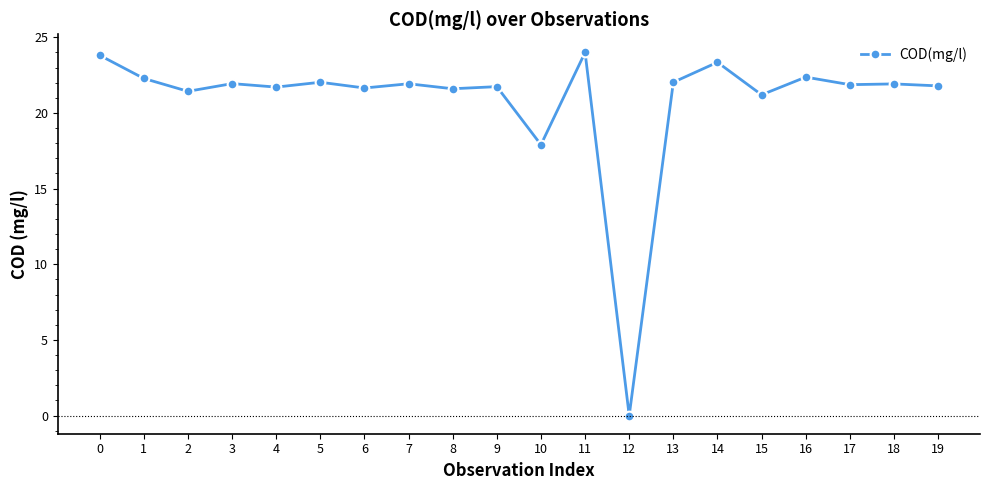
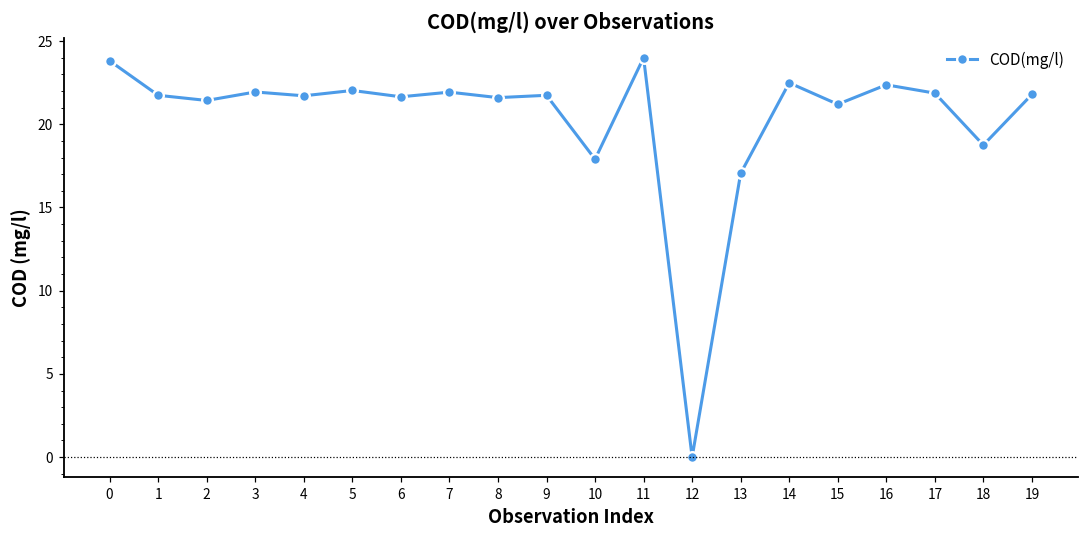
  {
    "0": 23.8,
-   "1": 22.3,
+   "1": 21.7,
    "2": 21.4,
    "3": 21.9,
    "4": 21.7,
    "5": 22.0,
    "6": 21.7,
    "7": 21.9,
    "8": 21.6,
    "9": 21.7,
    "10": 17.9,
    "11": 24.0,
    "12": 0.0,
-   "13": 22.0,
-   "14": 23.4,
+   "13": 17.1,
+   "14": 22.5,
    "15": 21.2,
    "16": 22.4,
    "17": 21.9,
-   "18": 21.9,
+   "18": 18.8,
    "19": 21.8
  }
